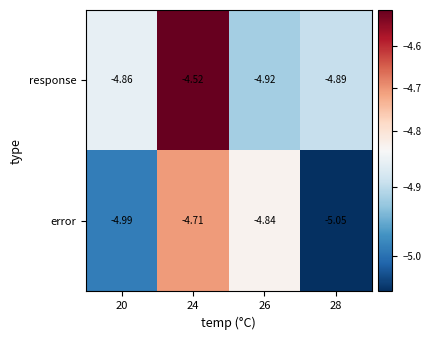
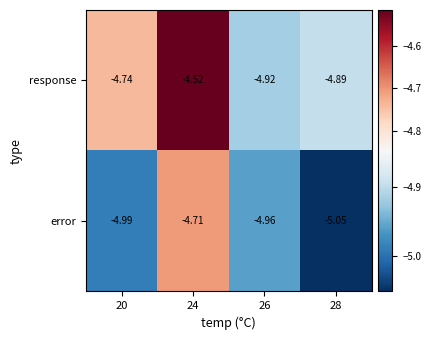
  {
    "response": {
-     "20": -4.86,
+     "20": -4.74,
      "24": -4.52,
      "26": -4.92,
      "28": -4.89
    },
    "error": {
      "20": -4.99,
      "24": -4.71,
-     "26": -4.84,
+     "26": -4.96,
      "28": -5.05
    }
  }
